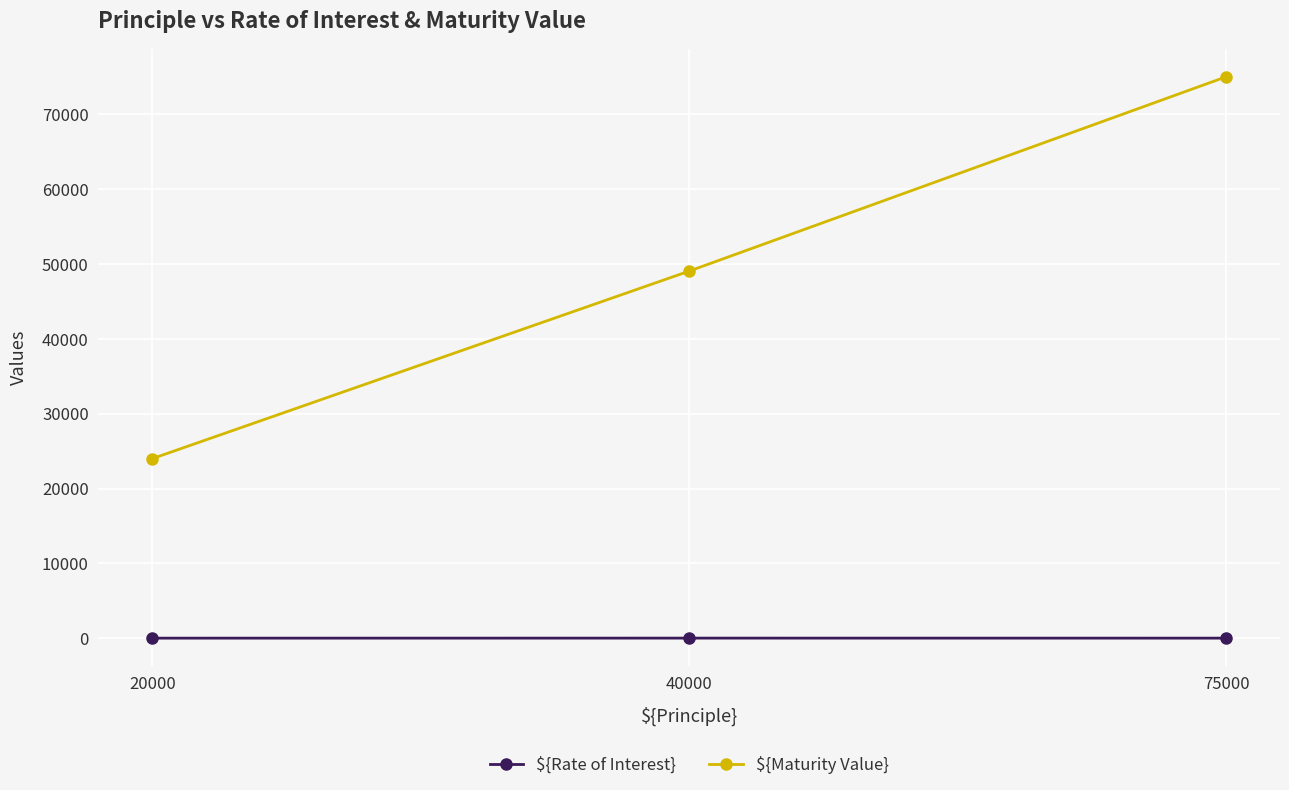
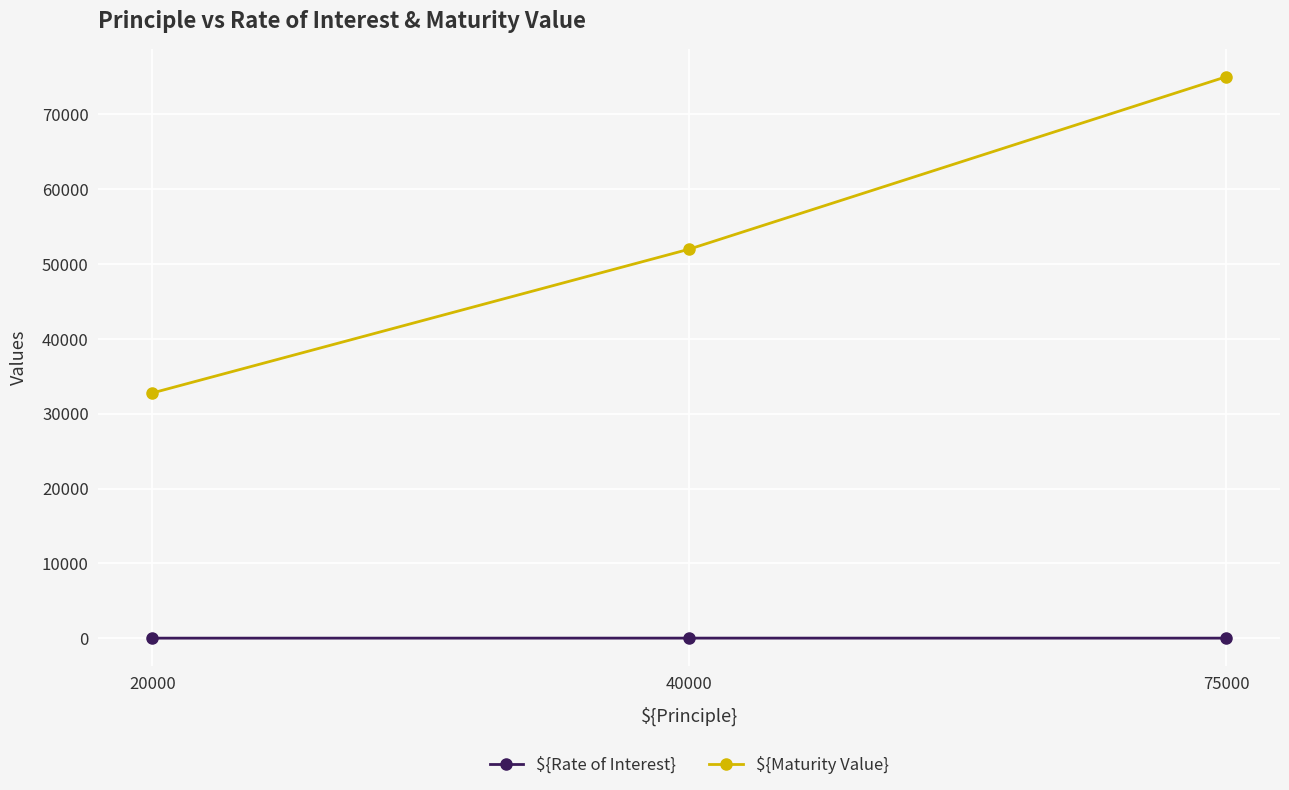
  {
    "${Rate of Interest}": {
      "20000": 0,
      "40000": 0,
      "75000": 0
    },
    "${Maturity Value}": {
-     "20000": 24000,
-     "40000": 49000,
+     "20000": 33000,
+     "40000": 52000,
      "75000": 75000
    }
  }
